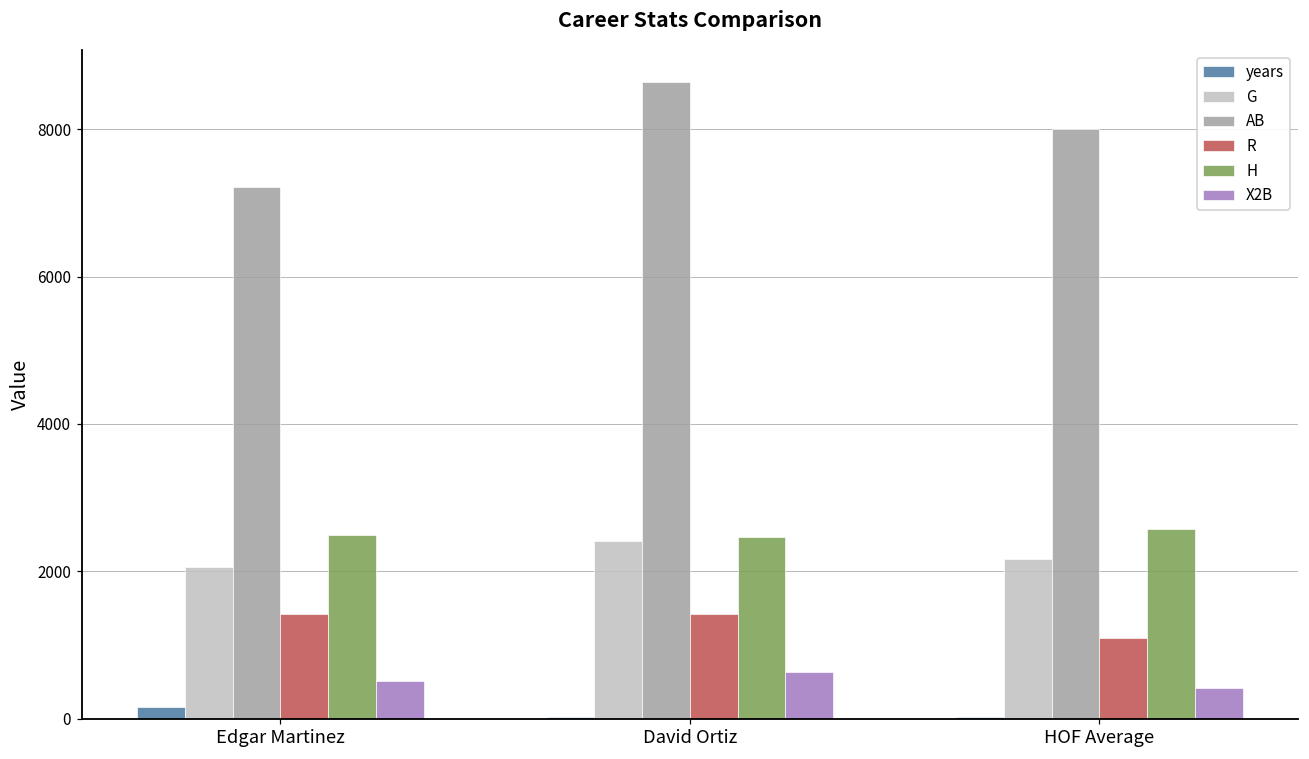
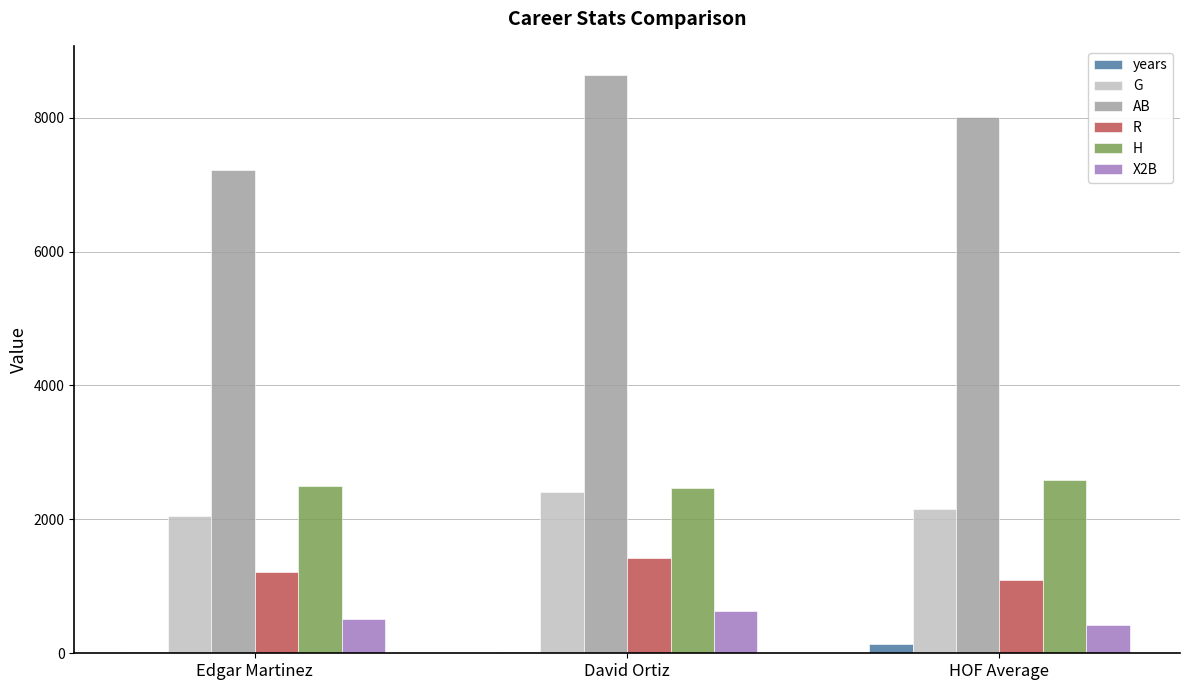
  {
    "years": {
-     "Edgar Martinez": 200,
-     "HOF Average": 0
+     "Edgar Martinez": 0,
+     "HOF Average": 100
    },
    "R": {
-     "Edgar Martinez": 1400,
+     "Edgar Martinez": 1200,
      "David Ortiz": 1400,
      "HOF Average": 1100
    },
    "H": {
      "Edgar Martinez": 2500,
      "David Ortiz": 2500,
      "HOF Average": 2600
    }
  }
